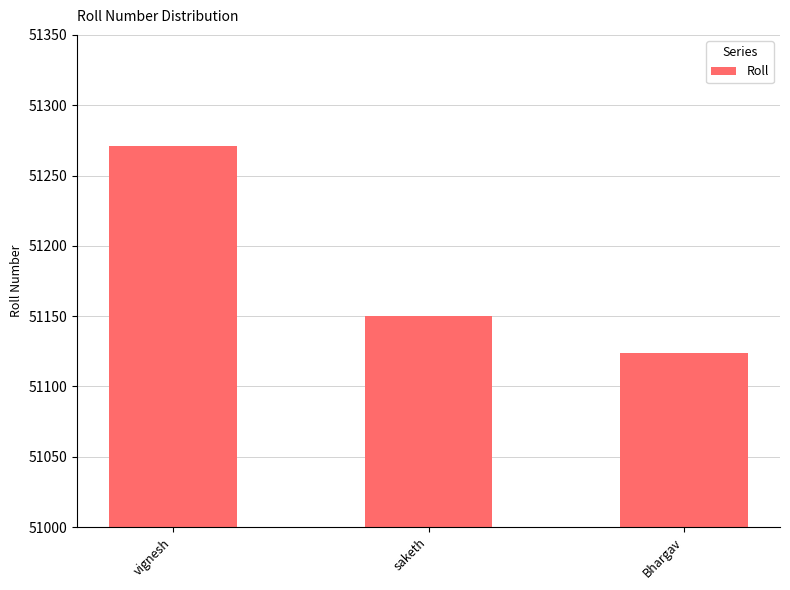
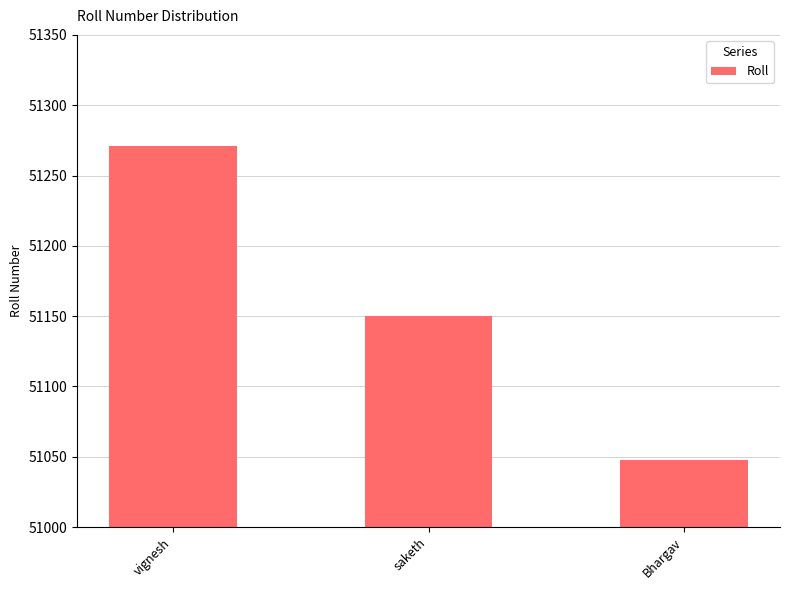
  {
    "vignesh": 51271,
    "saketh": 51150,
-   "Bhargav": 51124
+   "Bhargav": 51048
  }
